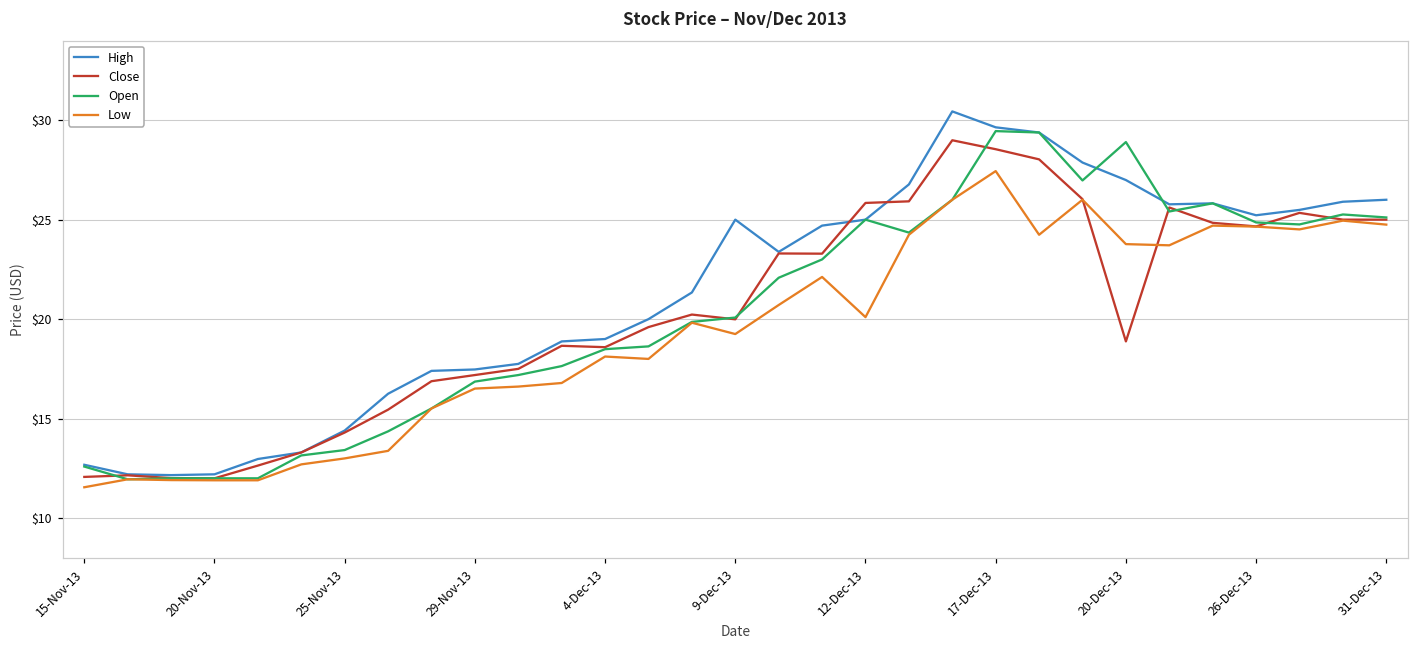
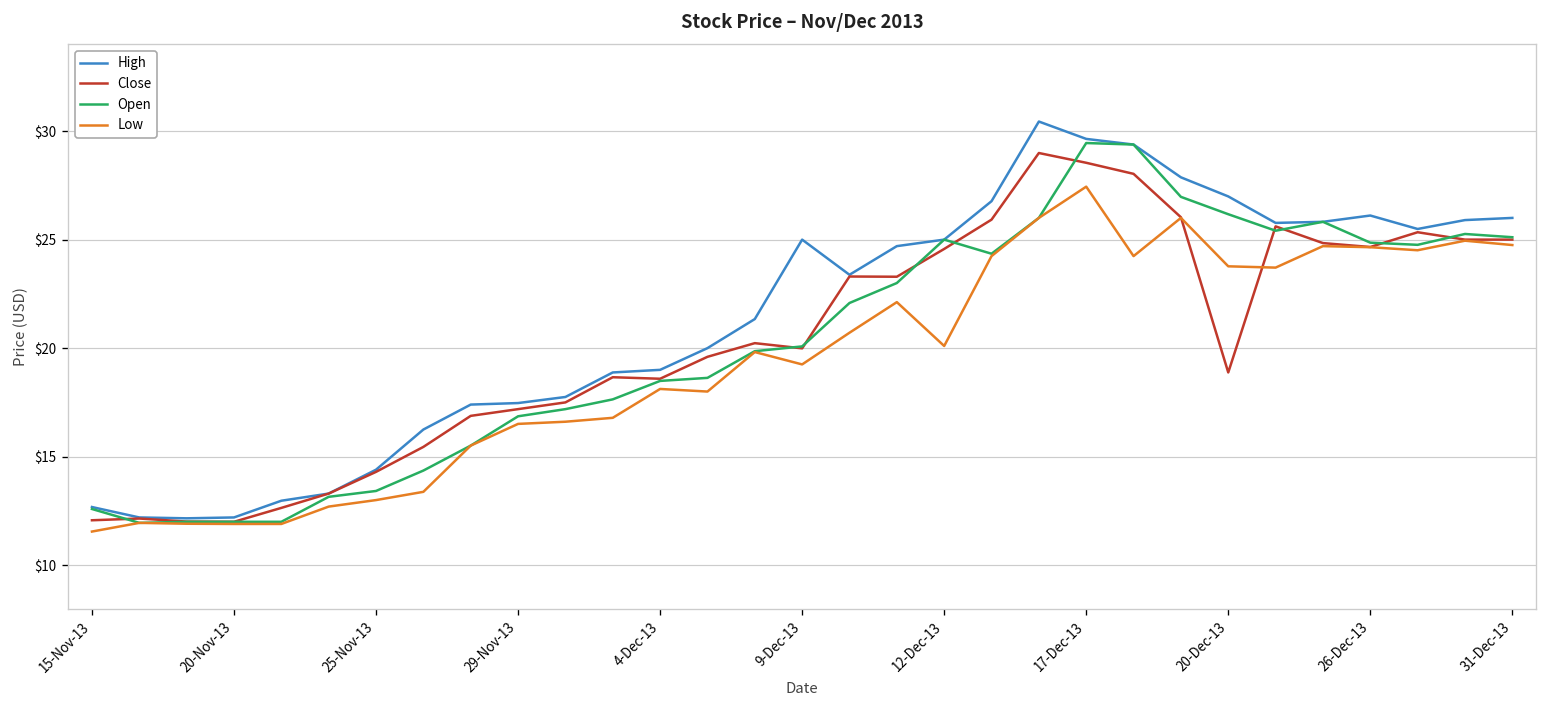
  {
    "High": {
      "20-Nov-13": "$12.2",
      "29-Nov-13": "$17.5",
      "4-Dec-13": "$19.0",
      "9-Dec-13": "$25.0",
      "17-Dec-13": "$29.6",
      "20-Dec-13": "$27.0",
-     "26-Dec-13": "$25.2",
+     "26-Dec-13": "$26.1",
      "31-Dec-13": "$26.0"
    },
    "Close": {
      "15-Nov-13": "$12.1",
      "29-Nov-13": "$17.2",
-     "12-Dec-13": "$25.8",
+     "12-Dec-13": "$24.6",
      "17-Dec-13": "$28.5",
      "20-Dec-13": "$18.9"
    },
    "Open": {
      "25-Nov-13": "$13.4",
      "29-Nov-13": "$16.9",
      "17-Dec-13": "$29.5",
-     "20-Dec-13": "$28.9",
+     "20-Dec-13": "$26.2",
      "26-Dec-13": "$24.9"
    },
    "Low": {
      "15-Nov-13": "$11.6",
      "25-Nov-13": "$13.0",
      "29-Nov-13": "$16.5",
      "4-Dec-13": "$18.1",
      "9-Dec-13": "$19.3",
      "12-Dec-13": "$20.1",
      "17-Dec-13": "$27.4",
      "20-Dec-13": "$23.8",
      "31-Dec-13": "$24.8"
    }
  }
